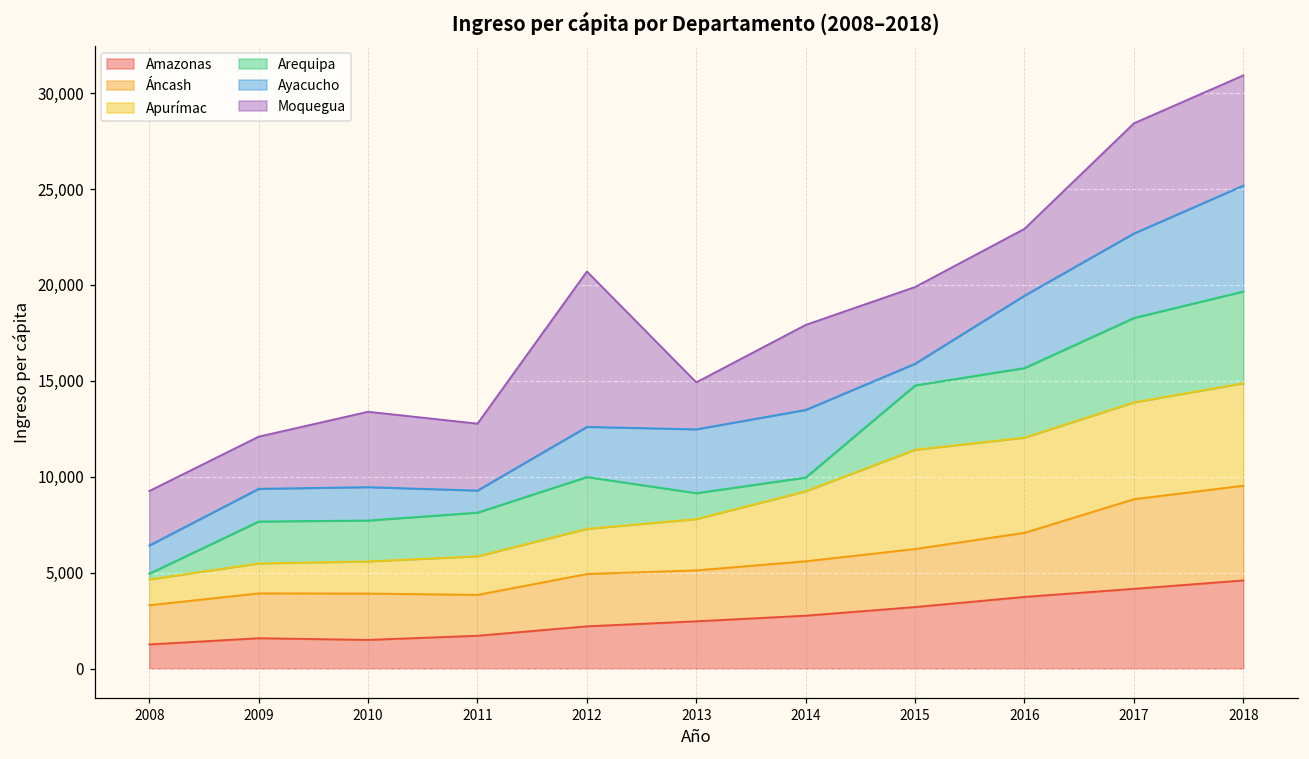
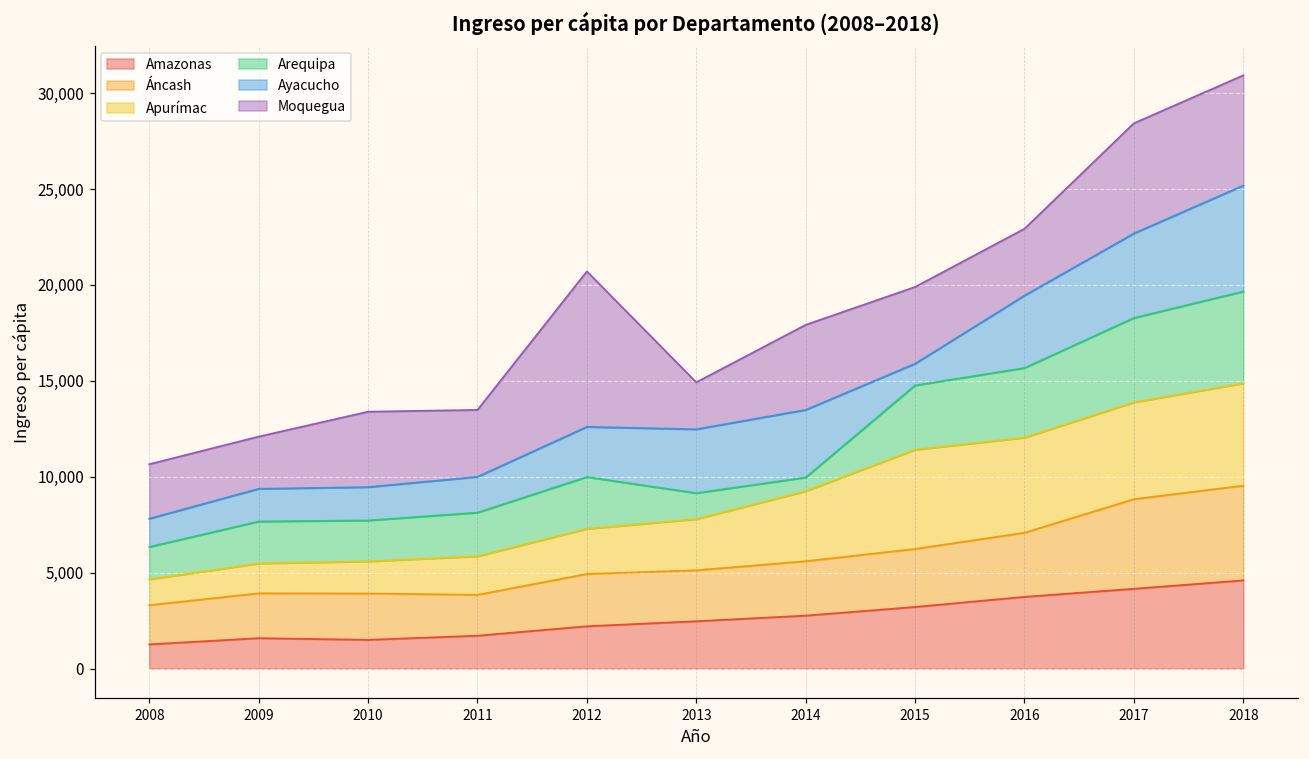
  {
    "Amazonas": {
      "2008": "1,300",
      "2009": "1,600",
      "2010": "1,500",
      "2011": "1,700",
      "2012": "2,200",
      "2013": "2,500",
      "2014": "2,800",
      "2015": "3,200",
      "2016": "3,700",
      "2017": "4,200",
      "2018": "4,600"
    },
    "Arequipa": {
-     "2008": "300",
+     "2008": "1,700",
      "2009": "2,200",
      "2010": "2,100",
      "2011": "2,300",
      "2012": "2,700",
      "2013": "1,400",
      "2014": "700",
      "2015": "3,400",
      "2016": "3,600",
      "2017": "4,400",
      "2018": "4,800"
    },
    "Ayacucho": {
      "2008": "1,500",
      "2009": "1,700",
      "2010": "1,700",
-     "2011": "1,200",
+     "2011": "1,900",
      "2012": "2,600",
      "2013": "3,300",
      "2014": "3,500",
      "2015": "1,100",
      "2016": "3,800",
      "2017": "4,400",
      "2018": "5,500"
    },
    "Moquegua": {
      "2008": "2,800",
      "2009": "2,700",
      "2010": "3,900",
      "2011": "3,500",
      "2012": "8,100",
      "2013": "2,400",
      "2014": "4,400",
      "2015": "4,000",
      "2016": "3,500",
      "2017": "5,700",
      "2018": "5,700"
    }
  }
